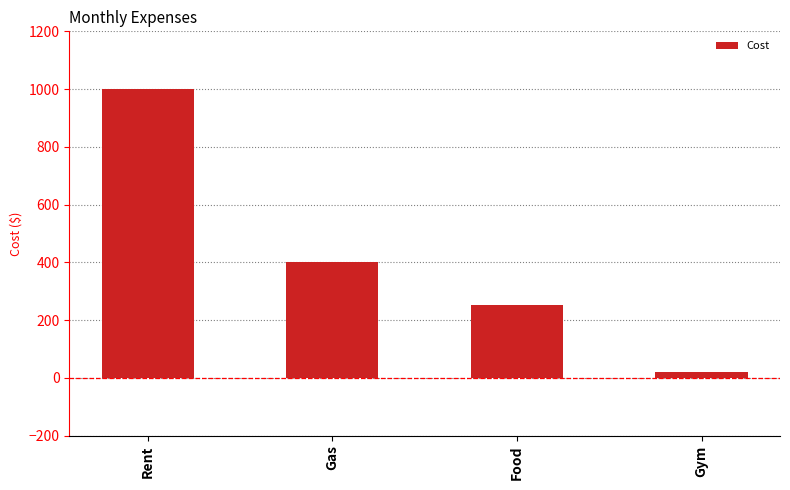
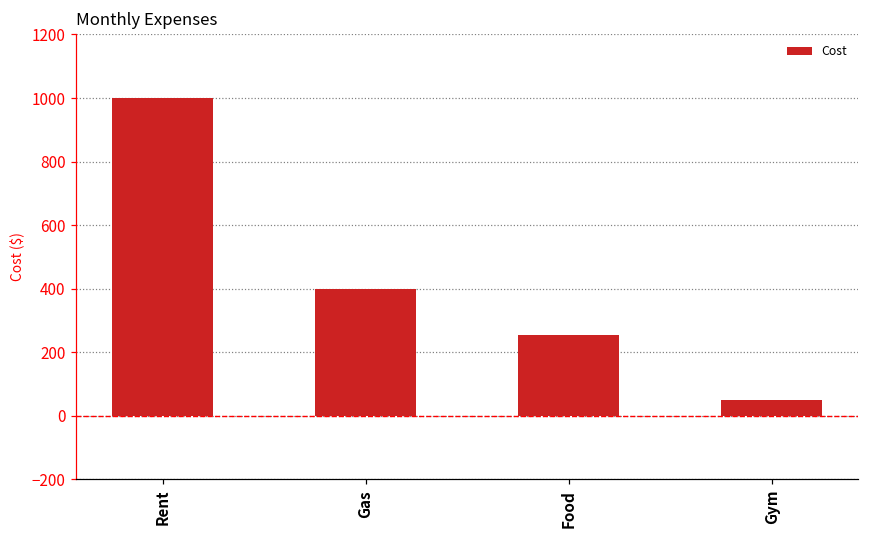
  {
    "Rent": 1000,
    "Gas": 400,
    "Food": 250,
-   "Gym": 20
+   "Gym": 50
  }
